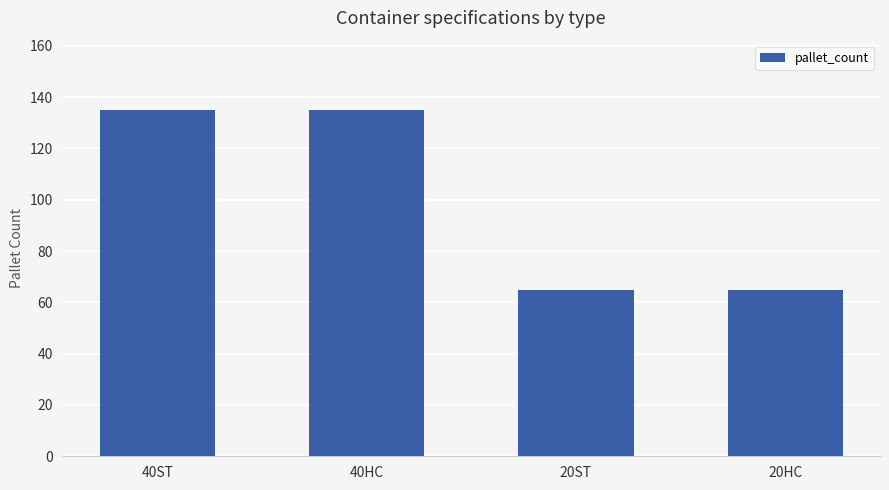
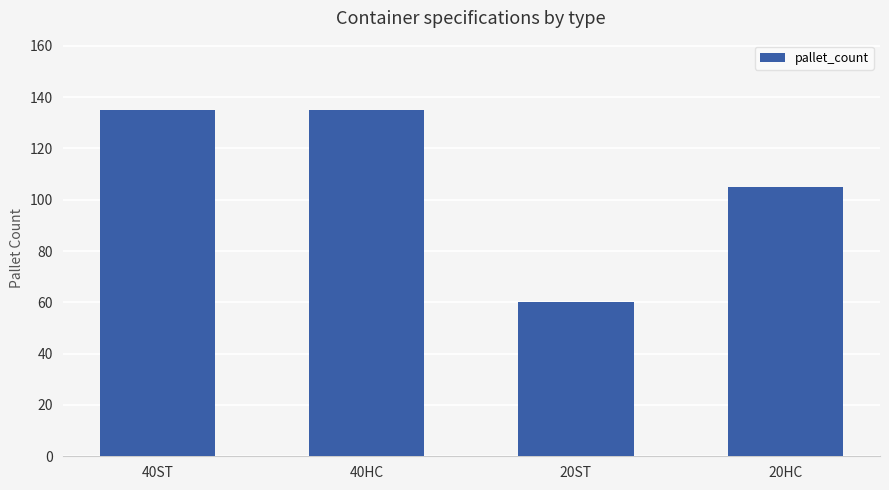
  {
    "40ST": 135,
    "40HC": 135,
-   "20ST": 65,
-   "20HC": 65
+   "20ST": 60,
+   "20HC": 105
  }
